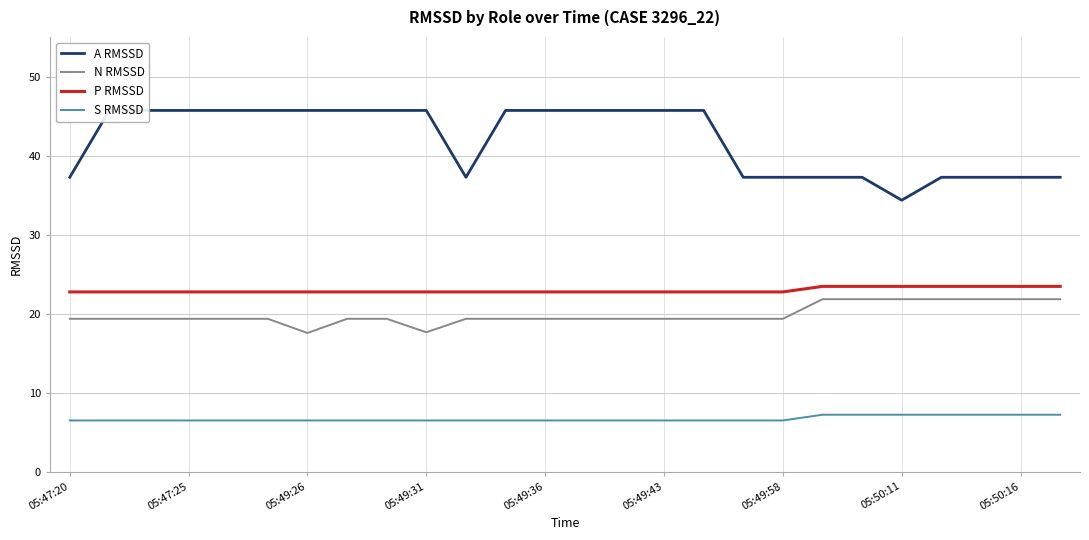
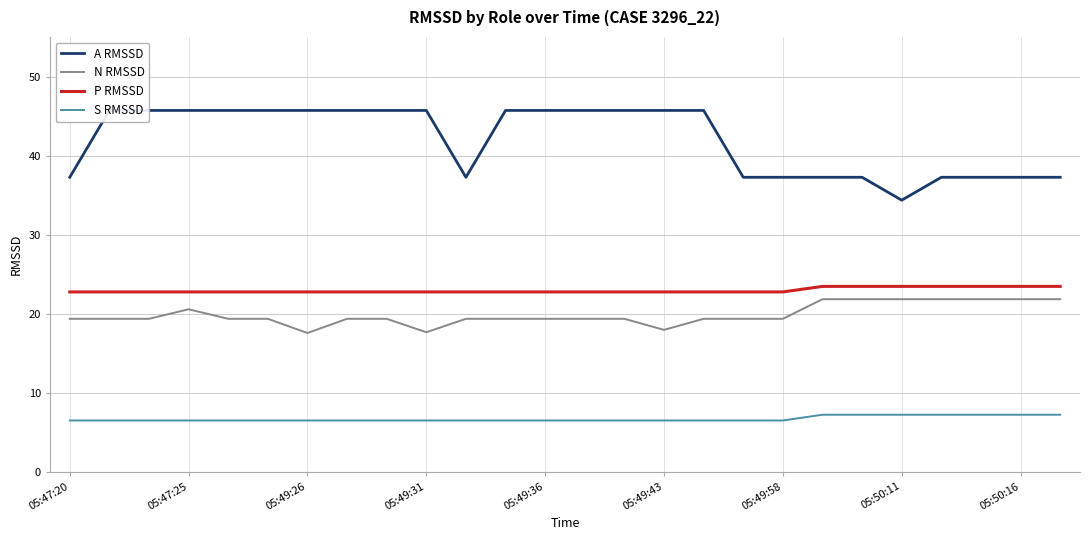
  {
    "A RMSSD": {
      "05:47:25": 46,
      "05:49:26": 46,
      "05:49:31": 46,
      "05:49:43": 46,
      "05:50:11": 34
    },
    "N RMSSD": {
-     "05:47:25": 19,
+     "05:47:25": 21,
      "05:49:26": 18,
      "05:49:31": 18,
-     "05:49:43": 19,
+     "05:49:43": 18,
      "05:50:11": 22
    },
    "P RMSSD": {
      "05:47:25": 23,
      "05:49:26": 23,
      "05:49:31": 23,
      "05:49:43": 23,
      "05:50:11": 23
    },
    "S RMSSD": {
      "05:47:25": 7,
      "05:49:26": 7,
      "05:49:31": 7,
      "05:49:43": 7,
      "05:50:11": 7
    }
  }
